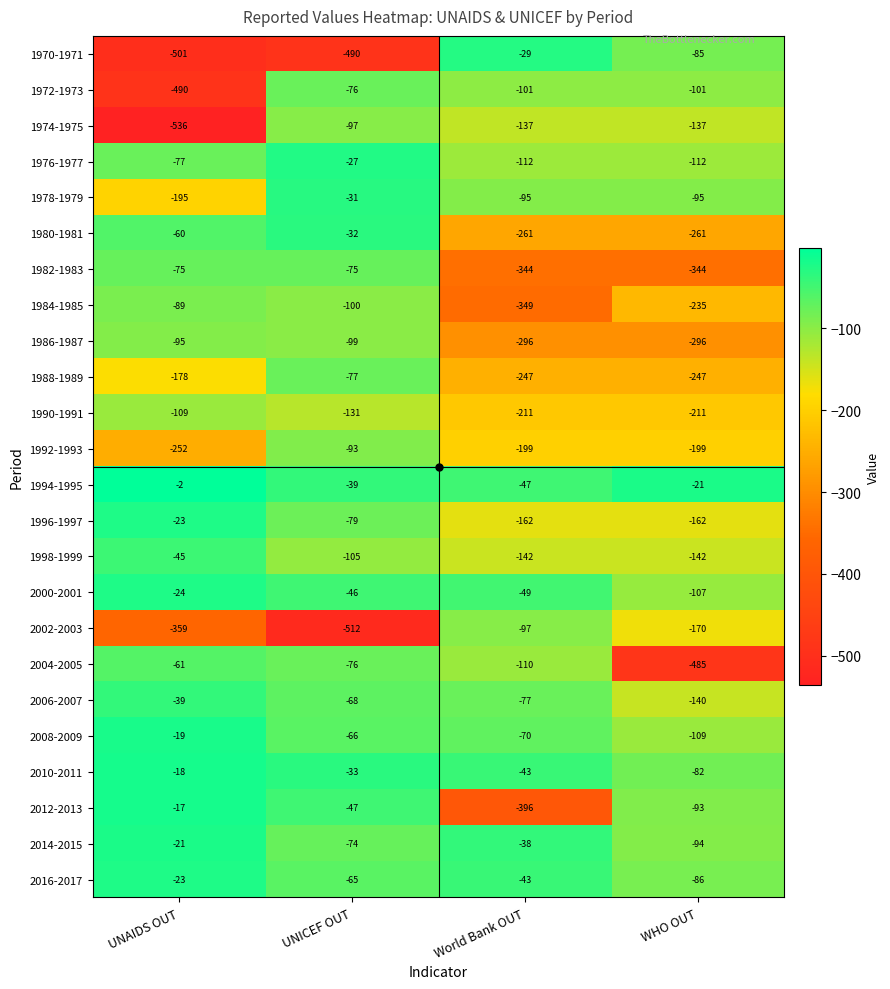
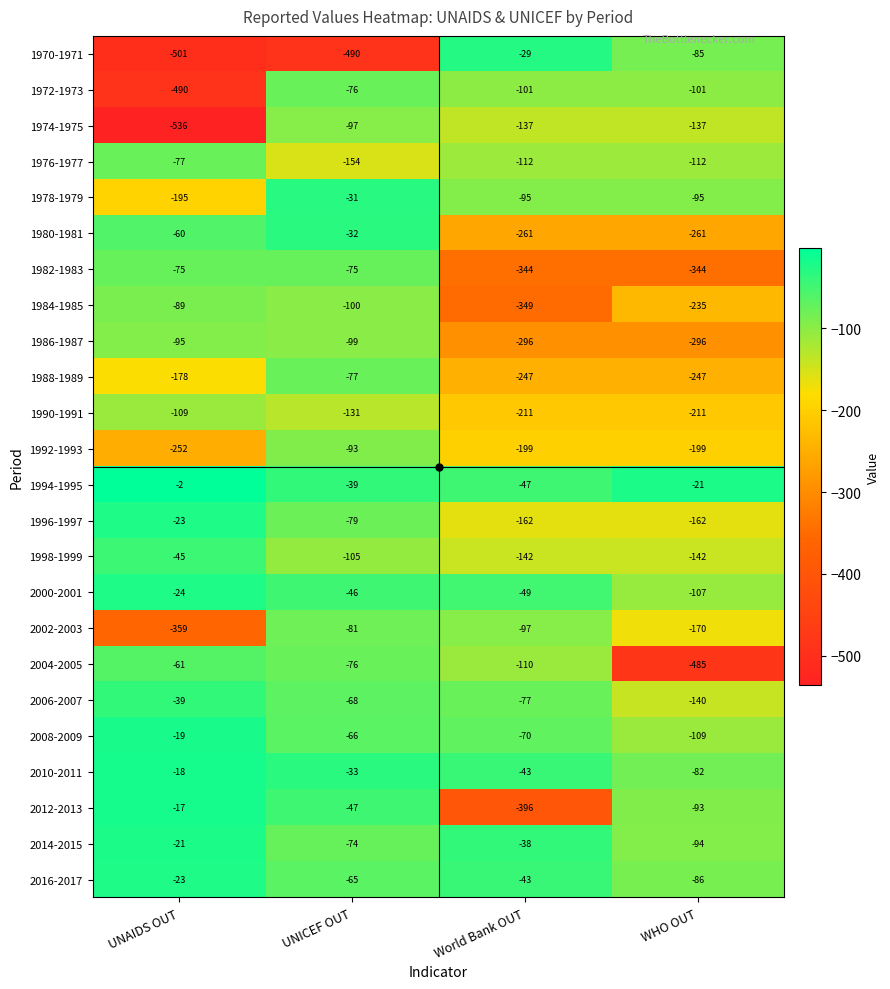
  {
    "1970-1971": {
      "UNAIDS OUT": -501,
      "UNICEF OUT": -490,
      "World Bank OUT": -29,
      "WHO OUT": -85
    },
    "1972-1973": {
      "UNAIDS OUT": -490,
      "UNICEF OUT": -76,
      "World Bank OUT": -101,
      "WHO OUT": -101
    },
    "1974-1975": {
      "UNAIDS OUT": -536,
      "UNICEF OUT": -97,
      "World Bank OUT": -137,
      "WHO OUT": -137
    },
    "1976-1977": {
      "UNAIDS OUT": -77,
-     "UNICEF OUT": -27,
+     "UNICEF OUT": -154,
      "World Bank OUT": -112,
      "WHO OUT": -112
    },
    "1978-1979": {
      "UNAIDS OUT": -195,
      "UNICEF OUT": -31,
      "World Bank OUT": -95,
      "WHO OUT": -95
    },
    "1980-1981": {
      "UNAIDS OUT": -60,
      "UNICEF OUT": -32,
      "World Bank OUT": -261,
      "WHO OUT": -261
    },
    "1982-1983": {
      "UNAIDS OUT": -75,
      "UNICEF OUT": -75,
      "World Bank OUT": -344,
      "WHO OUT": -344
    },
    "1984-1985": {
      "UNAIDS OUT": -89,
      "UNICEF OUT": -100,
      "World Bank OUT": -349,
      "WHO OUT": -235
    },
    "1986-1987": {
      "UNAIDS OUT": -95,
      "UNICEF OUT": -99,
      "World Bank OUT": -296,
      "WHO OUT": -296
    },
    "1988-1989": {
      "UNAIDS OUT": -178,
      "UNICEF OUT": -77,
      "World Bank OUT": -247,
      "WHO OUT": -247
    },
    "1990-1991": {
      "UNAIDS OUT": -109,
      "UNICEF OUT": -131,
      "World Bank OUT": -211,
      "WHO OUT": -211
    },
    "1992-1993": {
      "UNAIDS OUT": -252,
      "UNICEF OUT": -93,
      "World Bank OUT": -199,
      "WHO OUT": -199
    },
    "1994-1995": {
      "UNAIDS OUT": -2,
      "UNICEF OUT": -39,
      "World Bank OUT": -47,
      "WHO OUT": -21
    },
    "1996-1997": {
      "UNAIDS OUT": -23,
      "UNICEF OUT": -79,
      "World Bank OUT": -162,
      "WHO OUT": -162
    },
    "1998-1999": {
      "UNAIDS OUT": -45,
      "UNICEF OUT": -105,
      "World Bank OUT": -142,
      "WHO OUT": -142
    },
    "2000-2001": {
      "UNAIDS OUT": -24,
      "UNICEF OUT": -46,
      "World Bank OUT": -49,
      "WHO OUT": -107
    },
    "2002-2003": {
      "UNAIDS OUT": -359,
-     "UNICEF OUT": -512,
+     "UNICEF OUT": -81,
      "World Bank OUT": -97,
      "WHO OUT": -170
    },
    "2004-2005": {
      "UNAIDS OUT": -61,
      "UNICEF OUT": -76,
      "World Bank OUT": -110,
      "WHO OUT": -485
    },
    "2006-2007": {
      "UNAIDS OUT": -39,
      "UNICEF OUT": -68,
      "World Bank OUT": -77,
      "WHO OUT": -140
    },
    "2008-2009": {
      "UNAIDS OUT": -19,
      "UNICEF OUT": -66,
      "World Bank OUT": -70,
      "WHO OUT": -109
    },
    "2010-2011": {
      "UNAIDS OUT": -18,
      "UNICEF OUT": -33,
      "World Bank OUT": -43,
      "WHO OUT": -82
    },
    "2012-2013": {
      "UNAIDS OUT": -17,
      "UNICEF OUT": -47,
      "World Bank OUT": -396,
      "WHO OUT": -93
    },
    "2014-2015": {
      "UNAIDS OUT": -21,
      "UNICEF OUT": -74,
      "World Bank OUT": -38,
      "WHO OUT": -94
    },
    "2016-2017": {
      "UNAIDS OUT": -23,
      "UNICEF OUT": -65,
      "World Bank OUT": -43,
      "WHO OUT": -86
    }
  }
